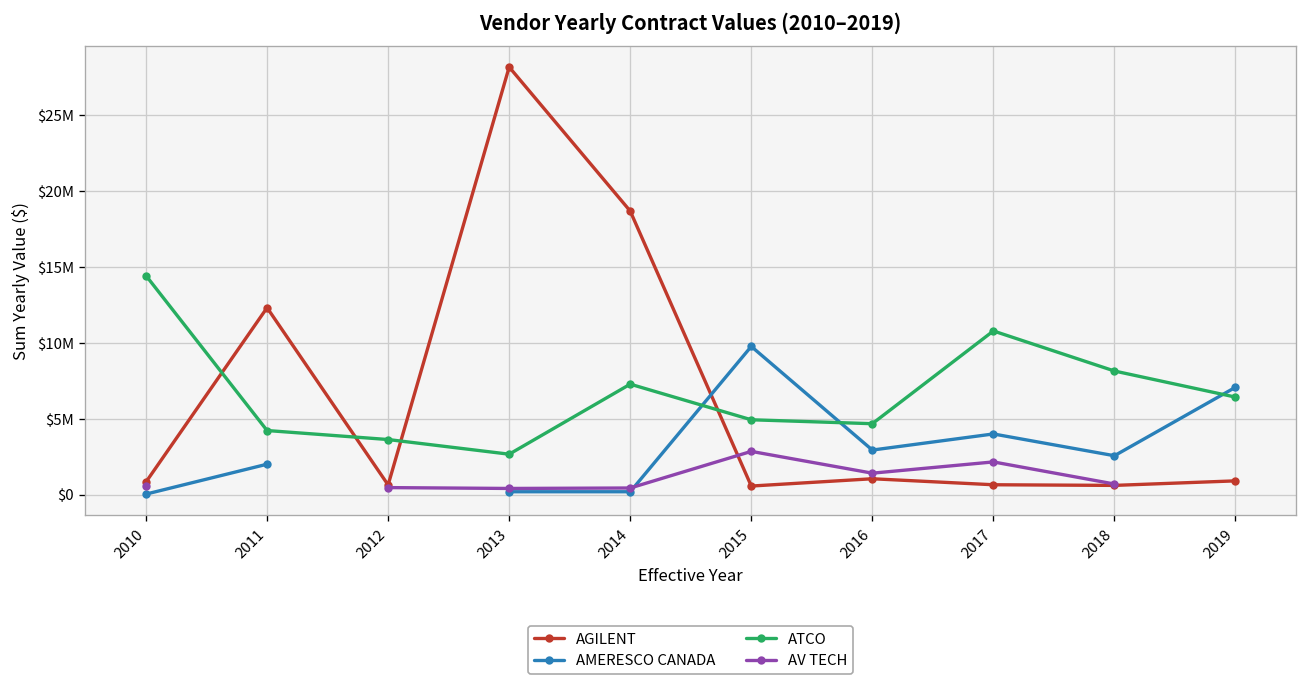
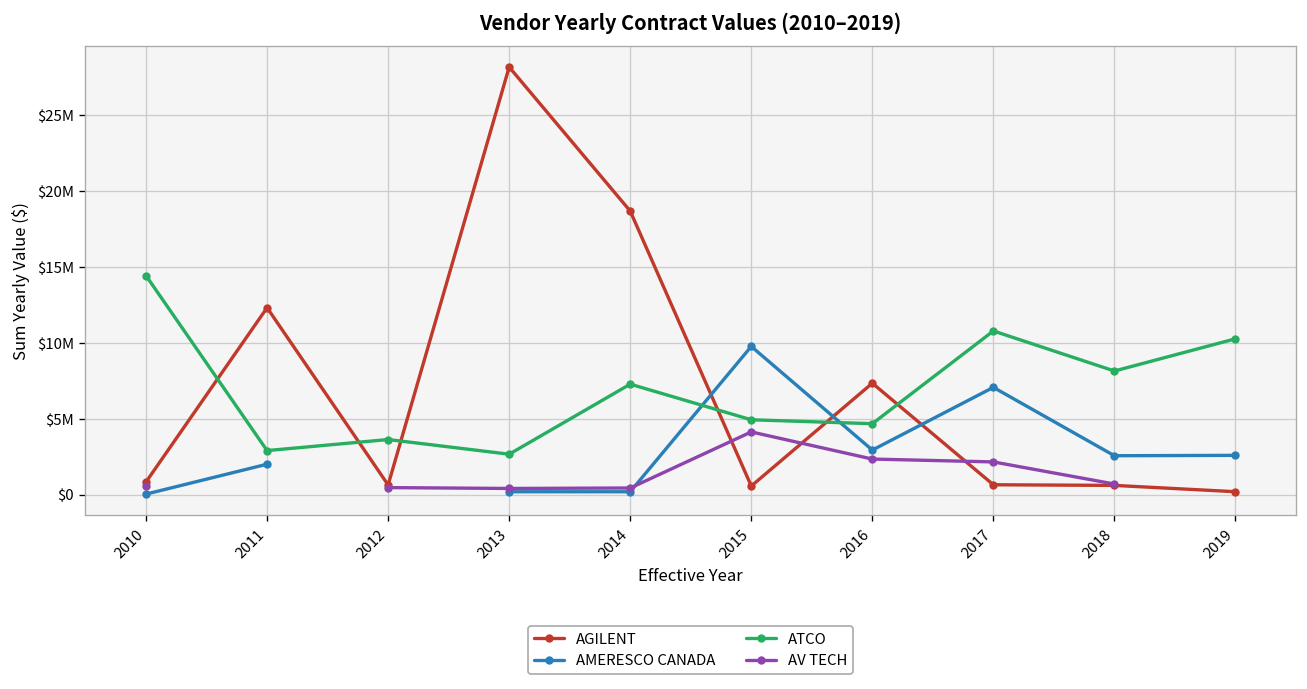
  {
    "AGILENT": {
      "2010": "$800000",
      "2011": "$12300000",
      "2013": "$28100000",
      "2014": "$18700000",
      "2015": "$600000",
-     "2016": "$1000000",
+     "2016": "$7300000",
      "2017": "$600000",
-     "2019": "$900000"
+     "2019": "$200000"
    },
    "AMERESCO CANADA": {
      "2010": "$0",
      "2011": "$2000000",
      "2013": "$200000",
      "2014": "$200000",
      "2015": "$9800000",
      "2016": "$2900000",
-     "2017": "$4000000",
+     "2017": "$7100000",
      "2018": "$2600000",
-     "2019": "$7100000"
+     "2019": "$2600000"
    },
    "ATCO": {
      "2010": "$14400000",
-     "2011": "$4200000",
+     "2011": "$2900000",
      "2012": "$3600000",
      "2013": "$2700000",
      "2014": "$7300000",
      "2015": "$4900000",
      "2016": "$4700000",
      "2017": "$10800000",
      "2018": "$8100000",
-     "2019": "$6400000"
+     "2019": "$10300000"
    },
    "AV TECH": {
      "2010": "$600000",
      "2013": "$400000",
      "2014": "$400000",
-     "2015": "$2800000",
-     "2016": "$1400000",
+     "2015": "$4100000",
+     "2016": "$2300000",
      "2017": "$2200000"
    }
  }
